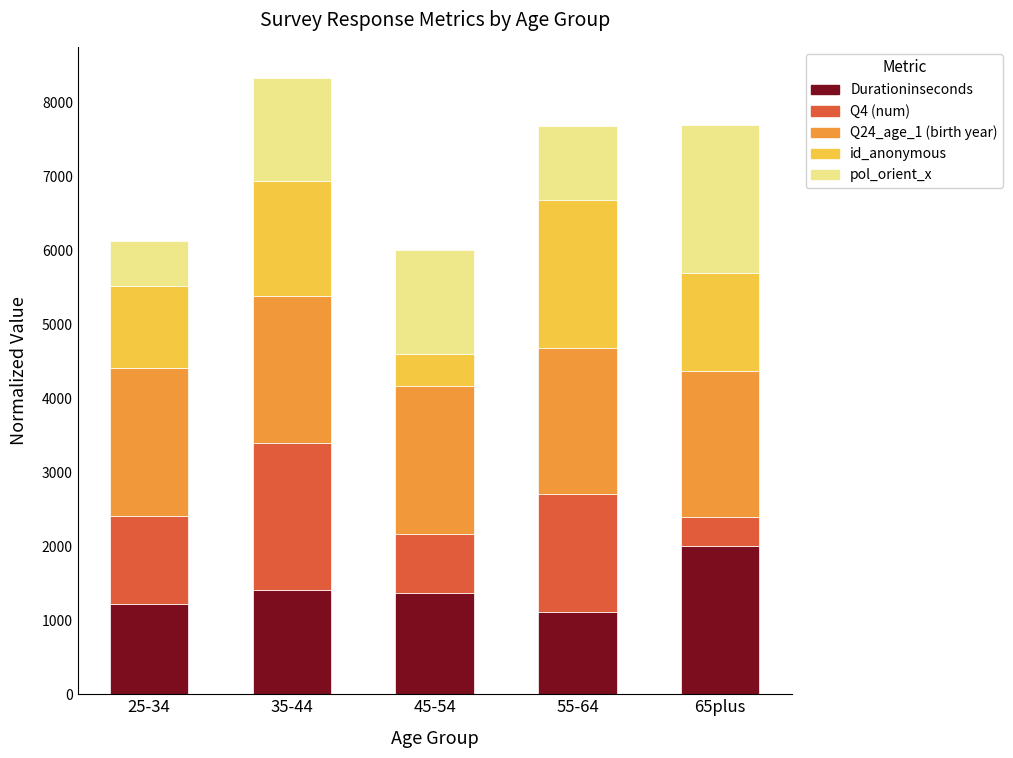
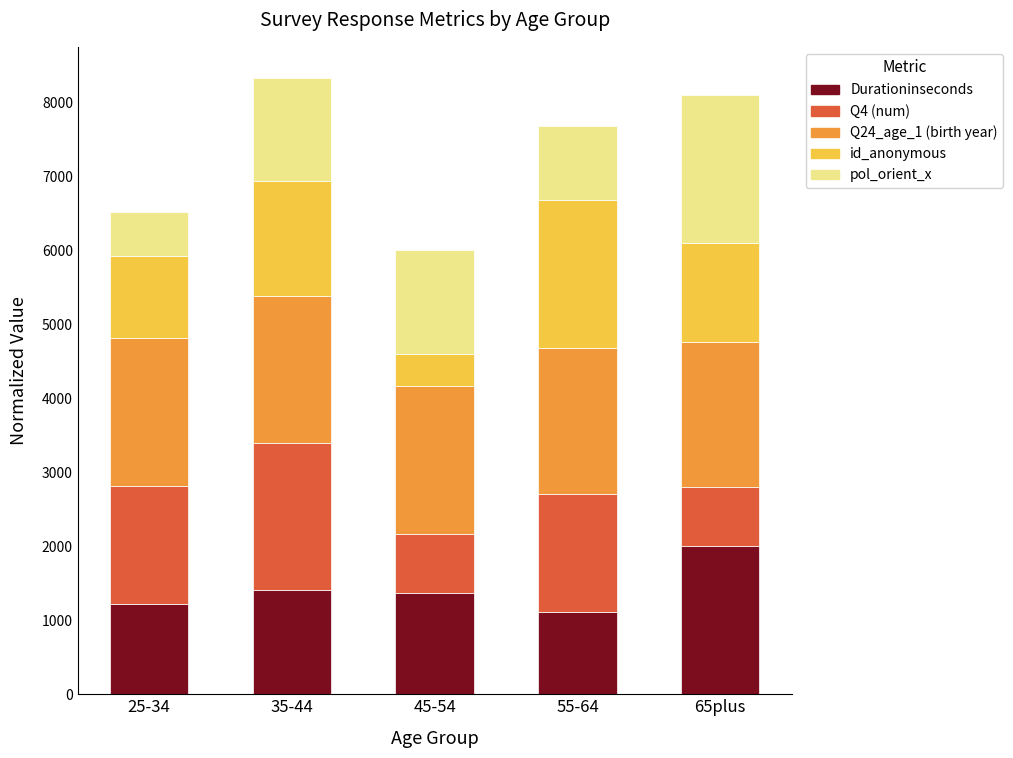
  {
    "Durationinseconds": {
      "25-34": 1200,
      "35-44": 1400,
      "45-54": 1400,
      "55-64": 1100,
      "65plus": 2000
    },
    "Q4 (num)": {
-     "25-34": 1200,
+     "25-34": 1600,
      "35-44": 2000,
      "45-54": 800,
      "55-64": 1600,
-     "65plus": 400
+     "65plus": 800
    },
    "pol_orient_x": {
      "25-34": 600,
      "35-44": 1400,
      "45-54": 1400,
      "55-64": 1000,
      "65plus": 2000
    }
  }
